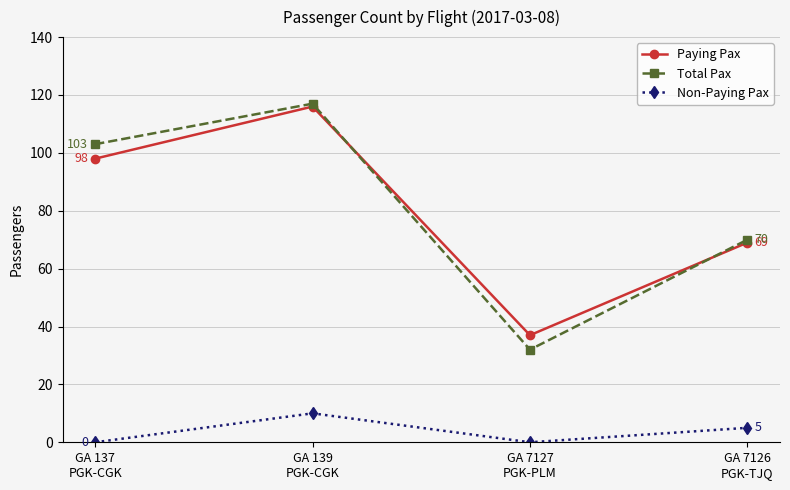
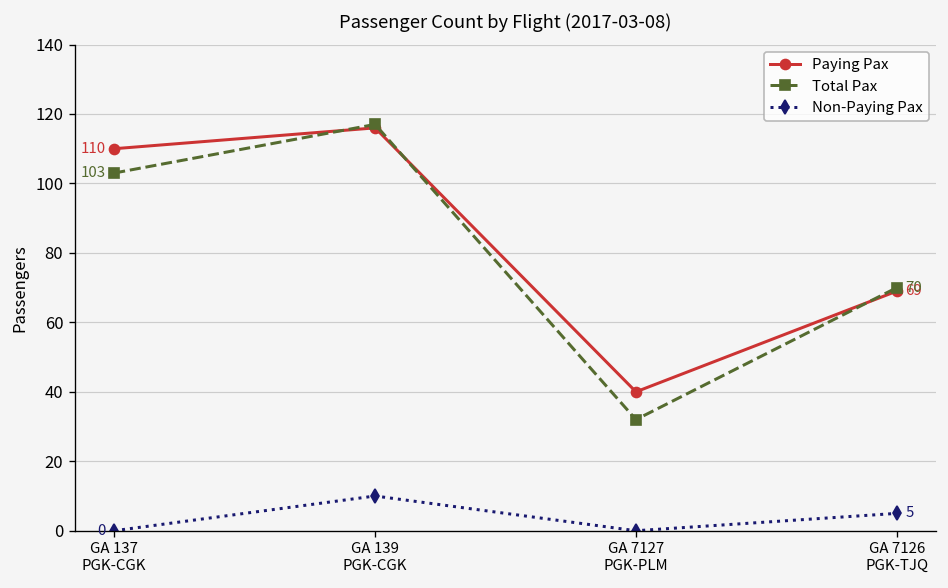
  {
    "Paying Pax": {
-     "GA 137 PGK-CGK": 98,
-     "GA 7127 PGK-PLM": 37
+     "GA 137 PGK-CGK": 110,
+     "GA 7127 PGK-PLM": 40
    },
    "Total Pax": {
      "GA 137 PGK-CGK": 103
    },
    "Non-Paying Pax": {
      "GA 137 PGK-CGK": 0,
      "GA 7126 PGK-TJQ": 5
    }
  }
